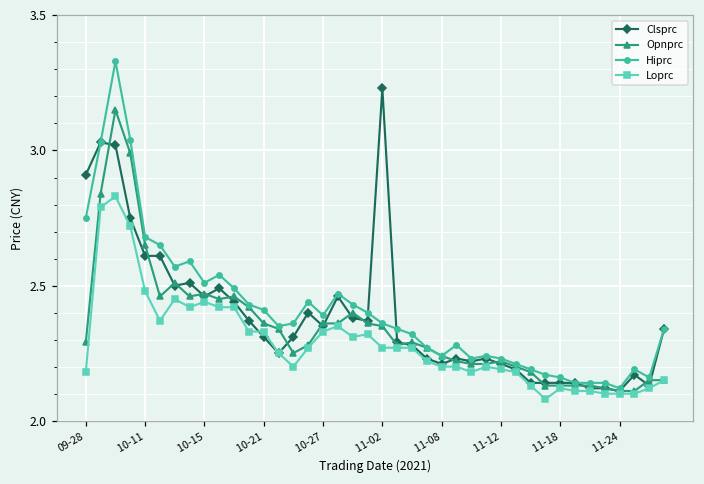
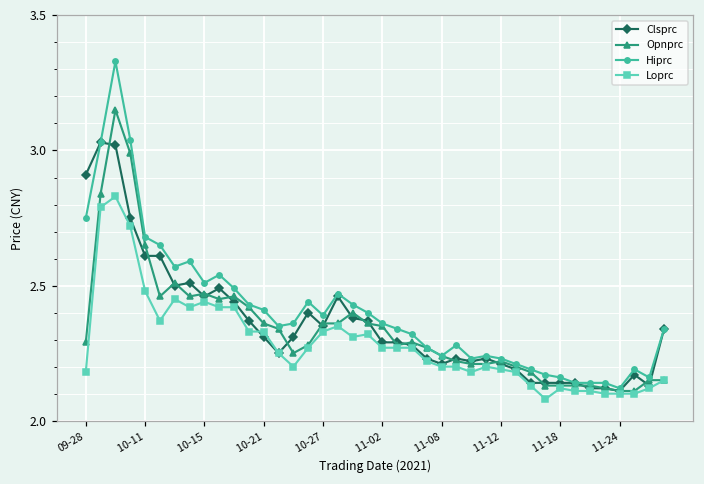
  {
    "Clsprc": {
      "09-28": 2.91,
      "10-11": 2.61,
      "10-21": 2.31,
-     "11-02": 3.23
+     "11-02": 2.29
    }
  }
